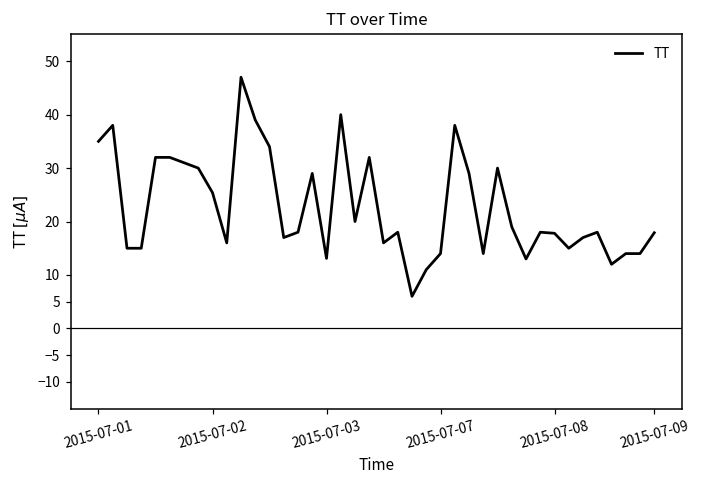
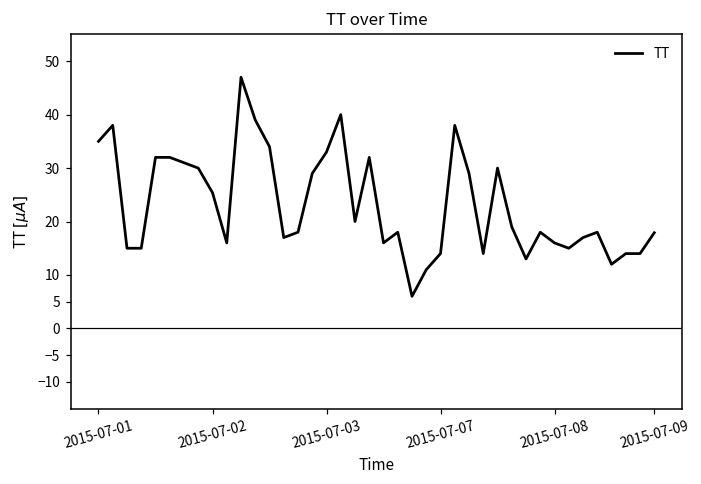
  {
    "2015-07-01": 35,
    "2015-07-02": 25,
-   "2015-07-03": 13,
+   "2015-07-03": 33,
    "2015-07-07": 14,
-   "2015-07-08": 18,
+   "2015-07-08": 16,
    "2015-07-09": 18
  }
